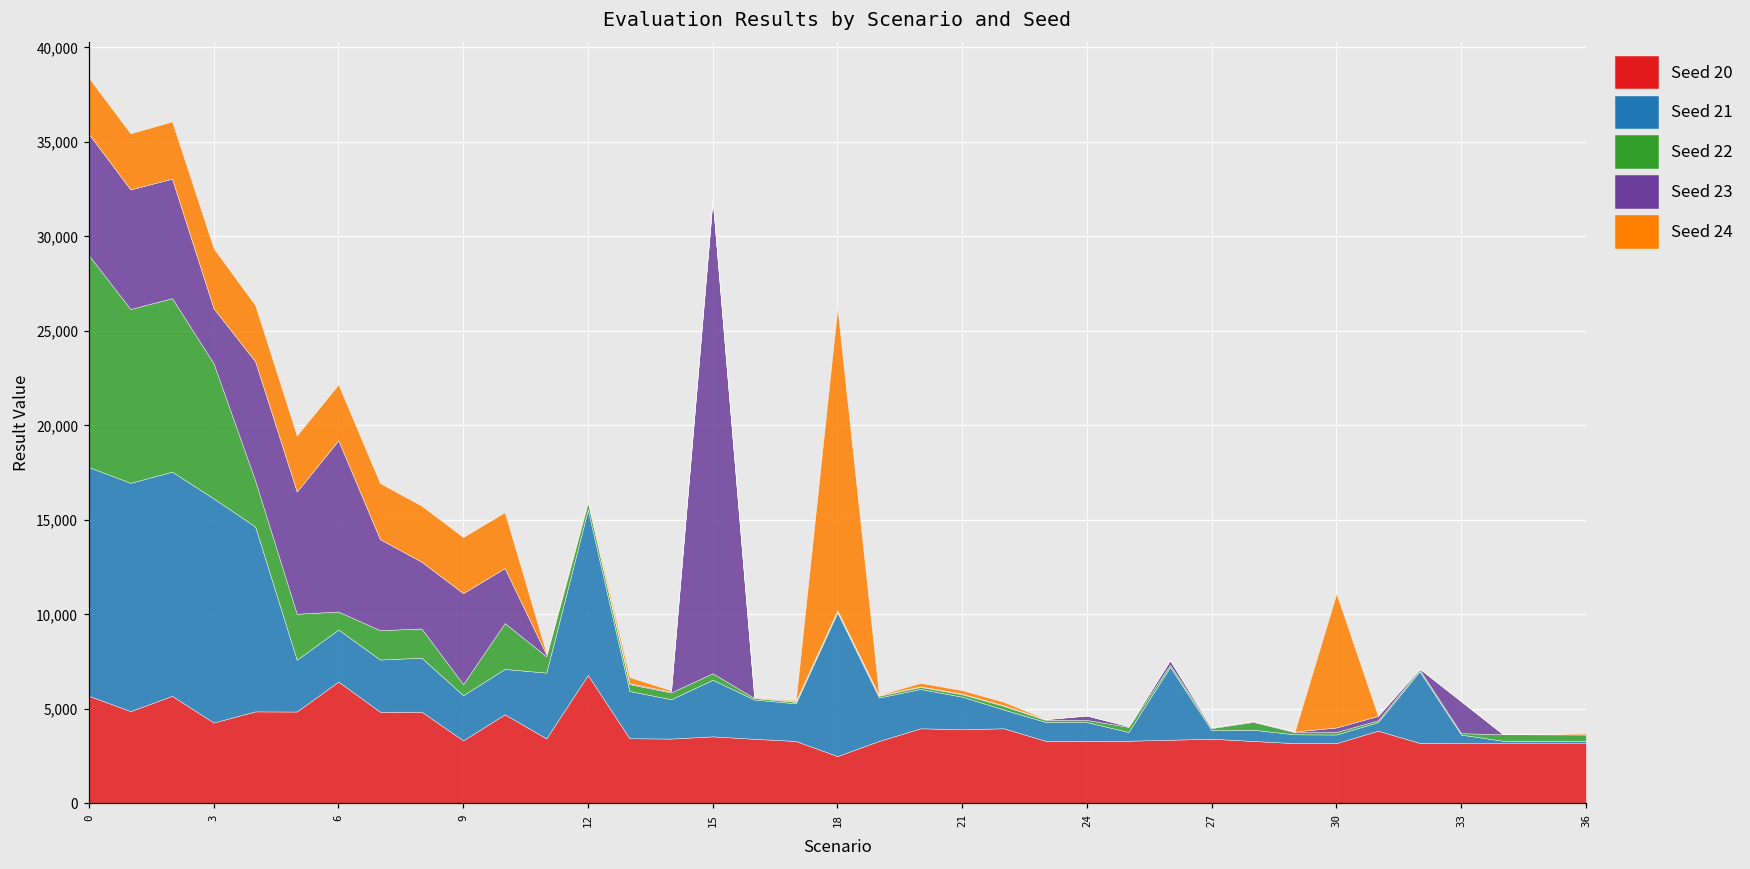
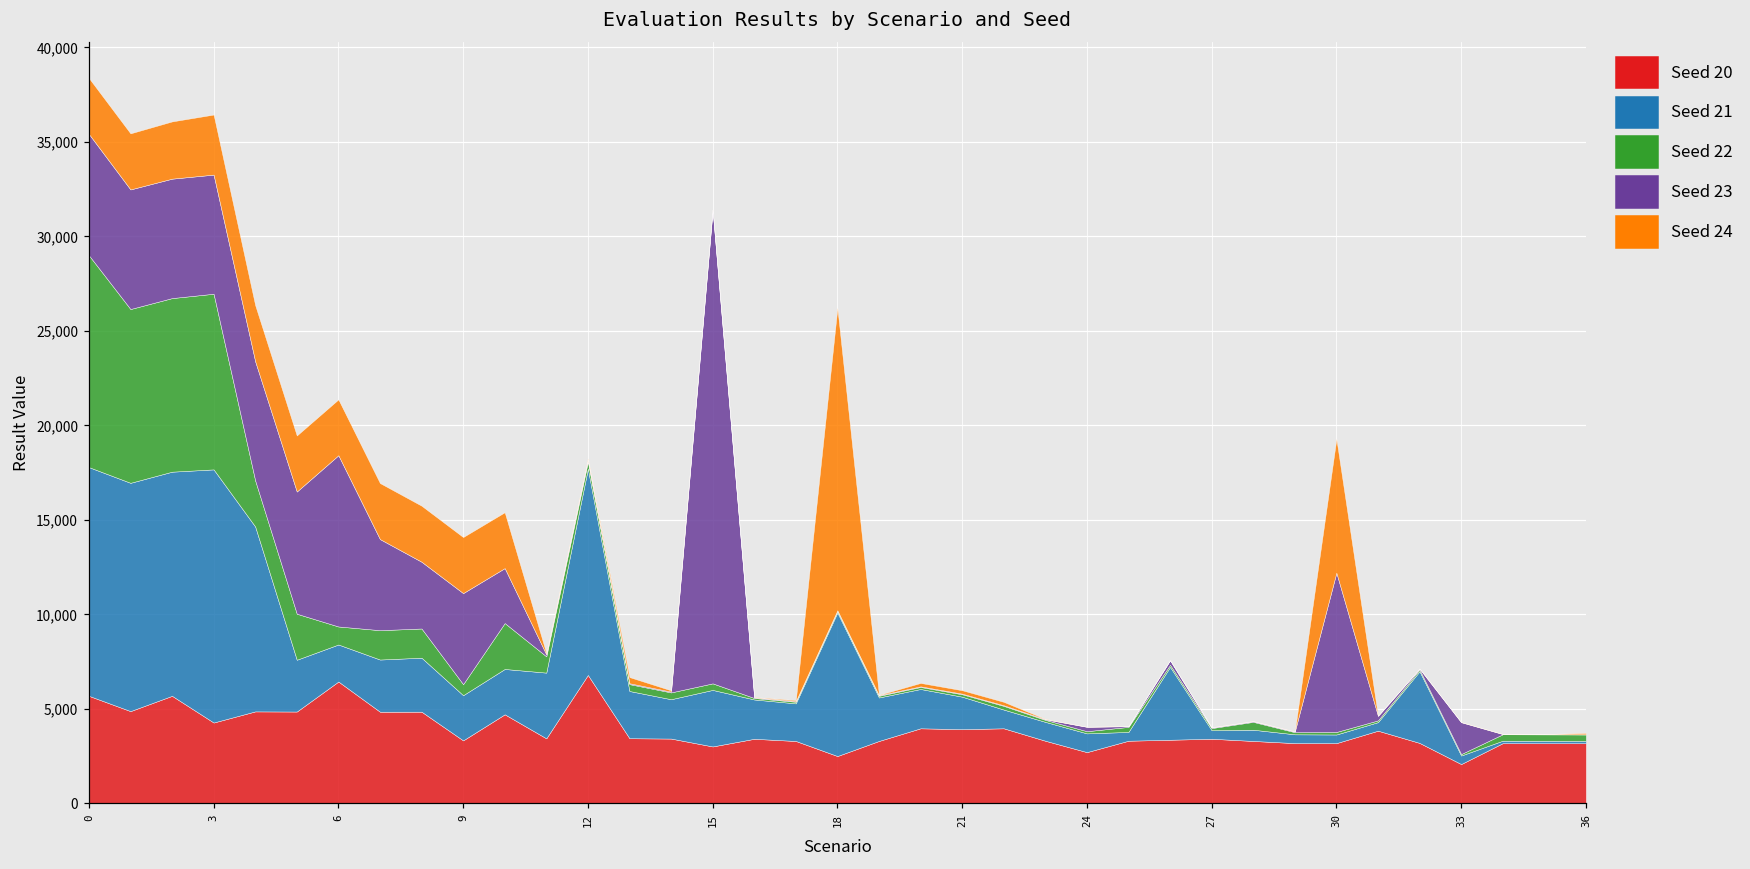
  {
    "Seed 20": {
      "0": "5,700",
      "3": "4,300",
      "6": "6,500",
      "9": "3,300",
      "12": "6,800",
-     "15": "3,600",
+     "15": "3,000",
      "18": "2,500",
      "21": "3,900",
-     "24": "3,300",
+     "24": "2,700",
      "27": "3,400",
      "30": "3,200",
-     "33": "3,200"
+     "33": "2,100"
    },
    "Seed 21": {
      "0": "12,100",
-     "3": "11,900",
-     "6": "2,700",
+     "3": "13,400",
+     "6": "2,000",
      "9": "2,400",
-     "12": "8,700",
+     "12": "10,900",
      "15": "3,000"
    },
    "Seed 22": {
      "0": "11,200",
-     "3": "7,100",
+     "3": "9,300",
      "6": "1,000",
      "9": "600",
      "15": "300"
    },
    "Seed 23": {
      "0": "6,400",
-     "3": "2,900",
+     "3": "6,300",
      "6": "9,100",
      "9": "4,800",
-     "30": "200"
+     "30": "8,400"
    },
    "Seed 24": {
      "0": "3,000",
      "3": "3,200",
      "6": "3,000",
      "9": "3,000",
      "18": "16,000",
      "21": "200",
      "30": "7,100"
    }
  }
